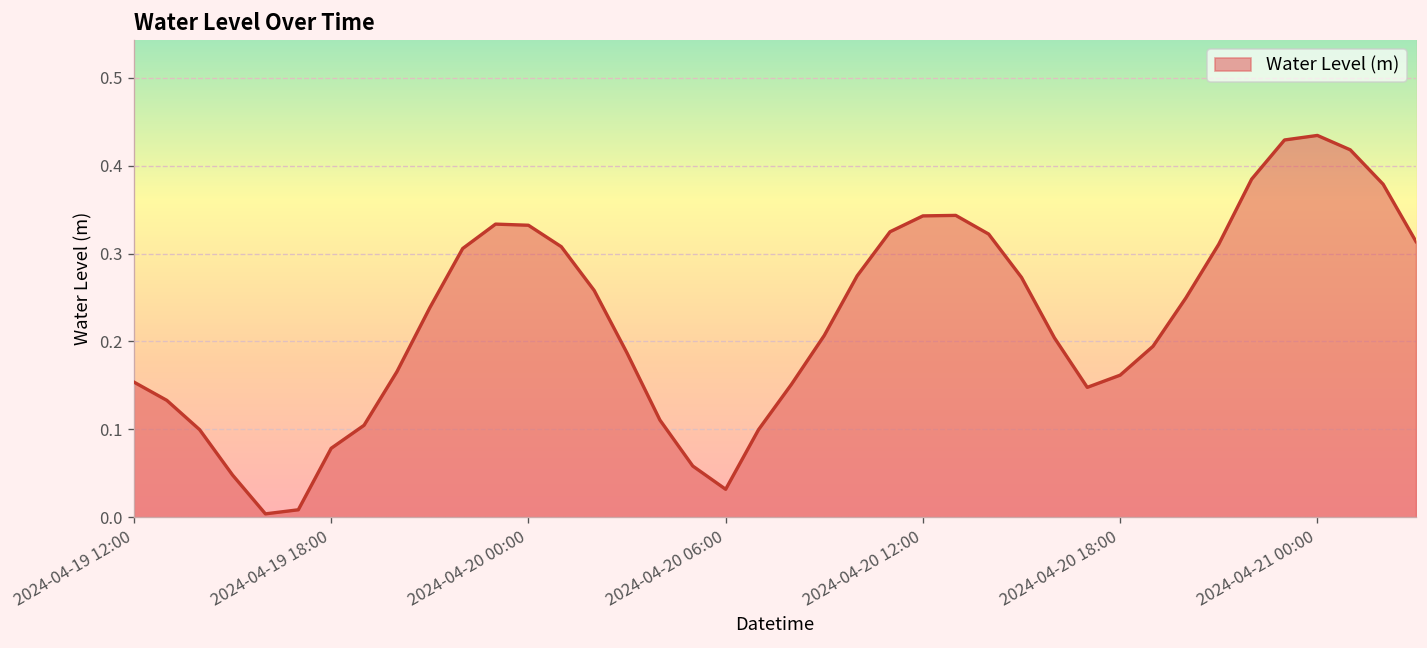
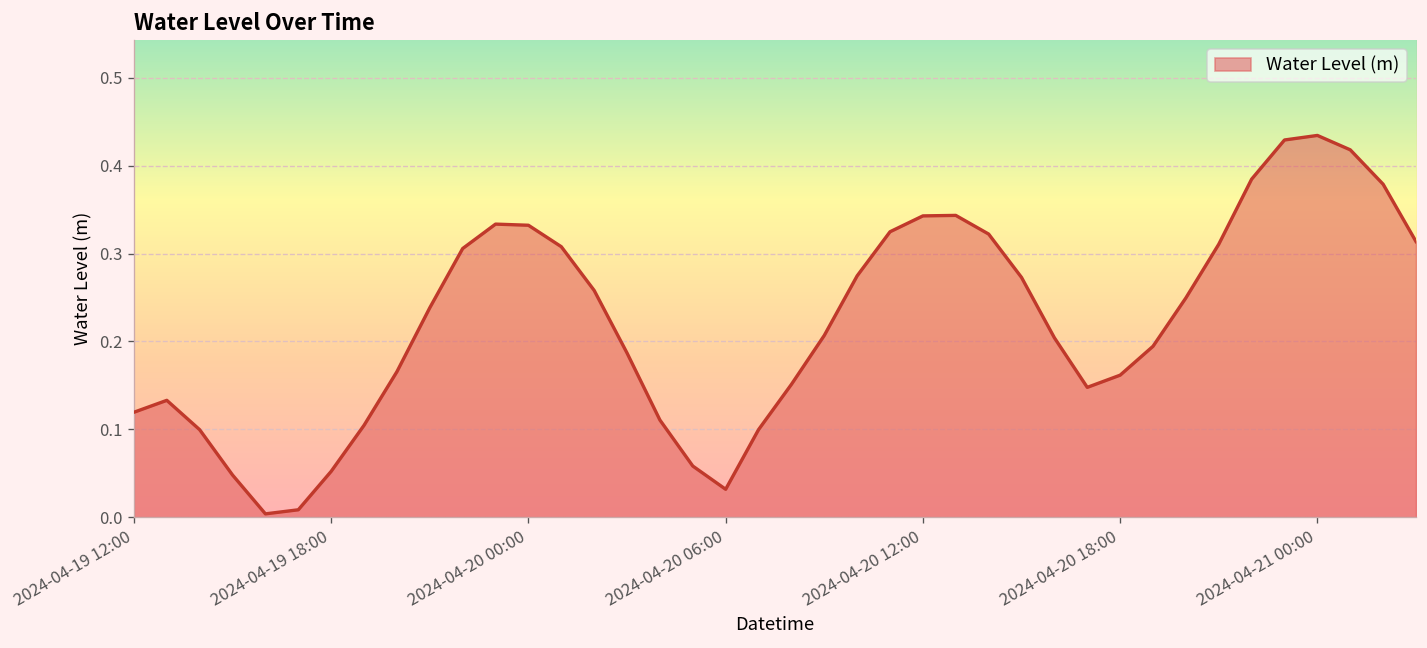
  {
-   "2024-04-19 12:00": 0.15,
-   "2024-04-19 18:00": 0.08,
+   "2024-04-19 12:00": 0.12,
+   "2024-04-19 18:00": 0.05,
    "2024-04-20 00:00": 0.33,
    "2024-04-20 06:00": 0.03,
    "2024-04-20 12:00": 0.34,
    "2024-04-20 18:00": 0.16,
    "2024-04-21 00:00": 0.43
  }
